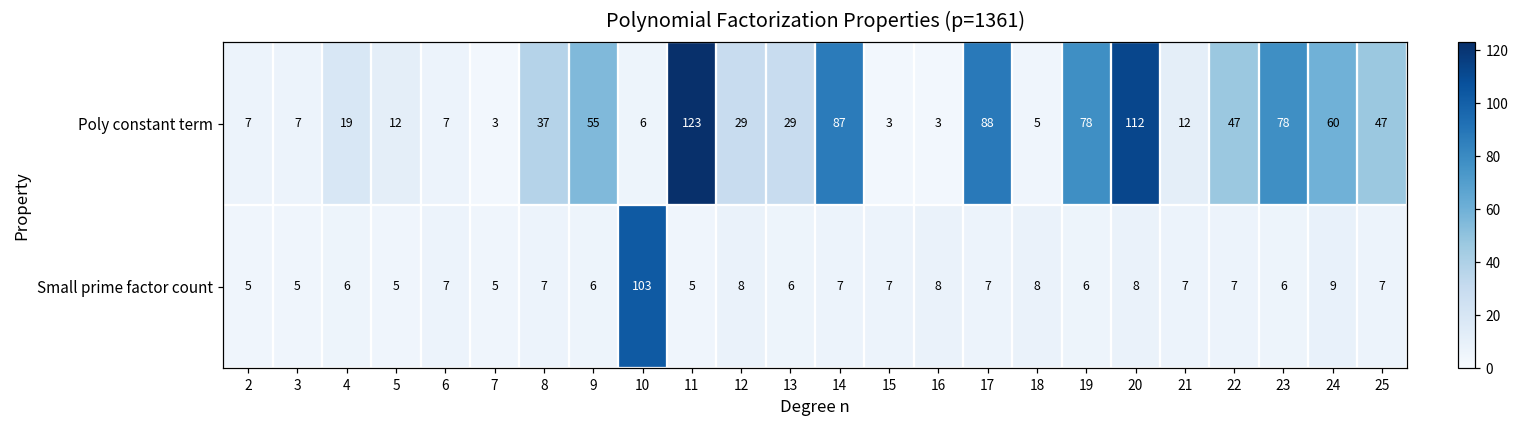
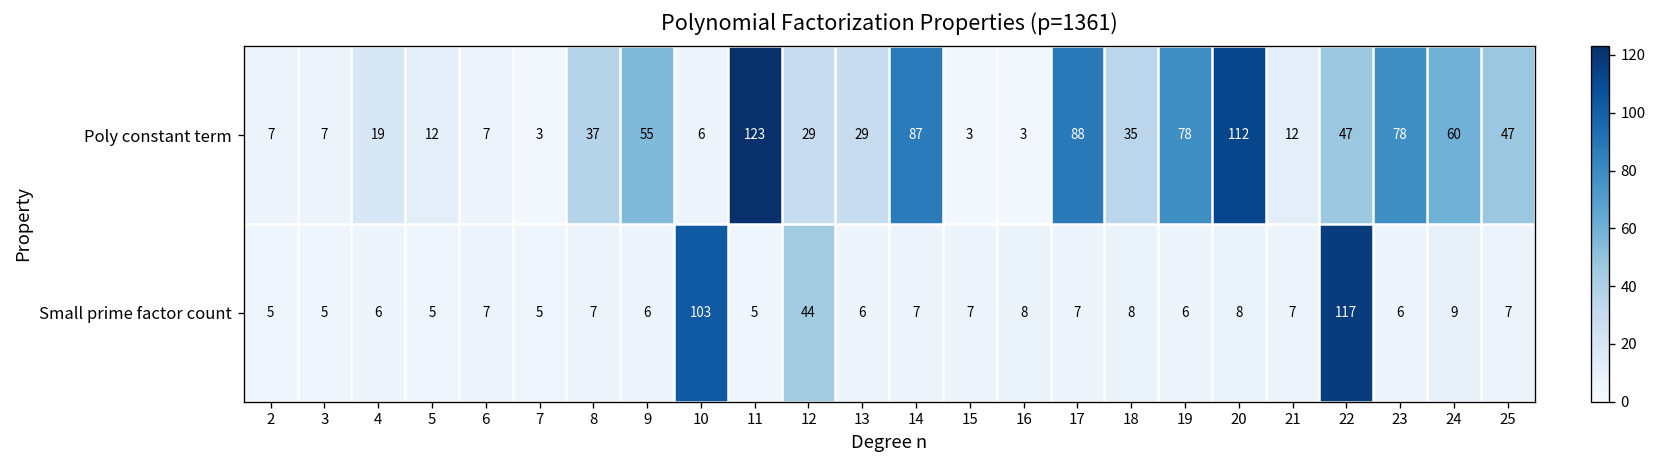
  {
    "Poly constant term": {
      "2": 7,
      "3": 7,
      "4": 19,
      "5": 12,
      "6": 7,
      "7": 3,
      "8": 37,
      "9": 55,
      "10": 6,
      "11": 123,
      "12": 29,
      "13": 29,
      "14": 87,
      "15": 3,
      "16": 3,
      "17": 88,
-     "18": 5,
+     "18": 35,
      "19": 78,
      "20": 112,
      "21": 12,
      "22": 47,
      "23": 78,
      "24": 60,
      "25": 47
    },
    "Small prime factor count": {
      "2": 5,
      "3": 5,
      "4": 6,
      "5": 5,
      "6": 7,
      "7": 5,
      "8": 7,
      "9": 6,
      "10": 103,
      "11": 5,
-     "12": 8,
+     "12": 44,
      "13": 6,
      "14": 7,
      "15": 7,
      "16": 8,
      "17": 7,
      "18": 8,
      "19": 6,
      "20": 8,
      "21": 7,
-     "22": 7,
+     "22": 117,
      "23": 6,
      "24": 9,
      "25": 7
    }
  }
